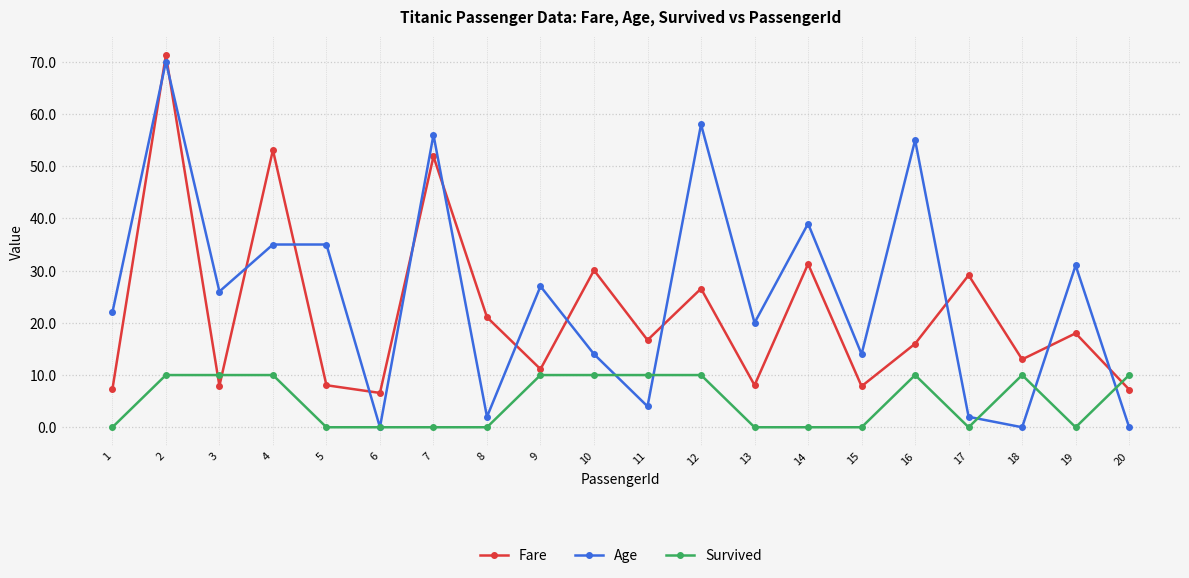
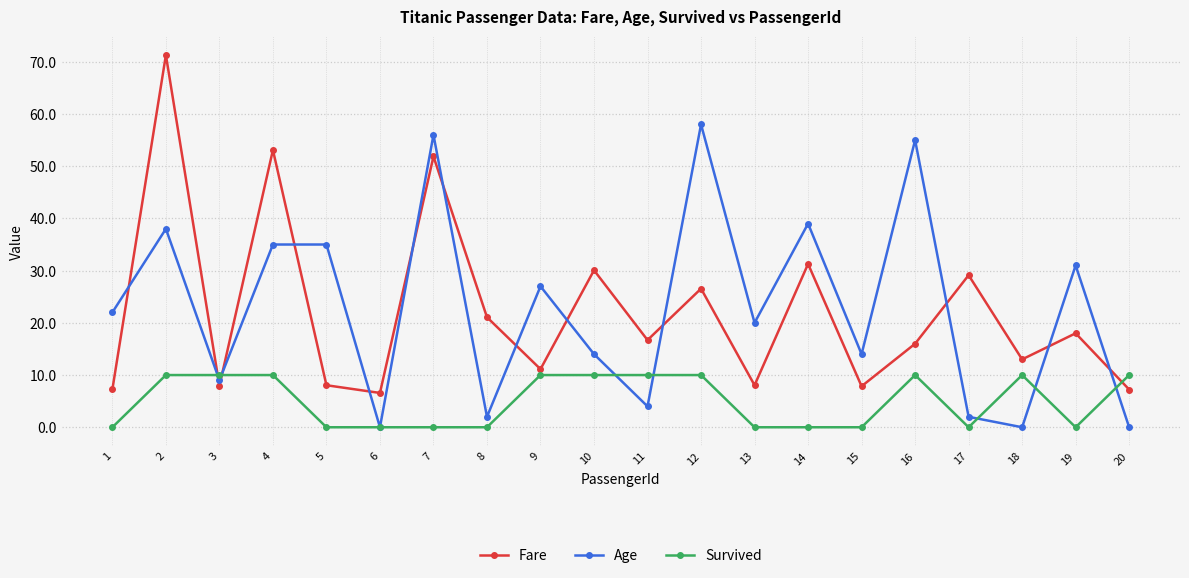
  {
    "Fare": {
      "1": 7,
      "2": 71,
      "3": 8,
      "4": 53,
      "5": 8,
      "6": 7,
      "7": 52,
      "8": 21,
      "9": 11,
      "10": 30,
      "11": 17,
      "12": 27,
      "13": 8,
      "14": 31,
      "15": 8,
      "16": 16,
      "17": 29,
      "18": 13,
      "19": 18,
      "20": 7
    },
    "Age": {
      "1": 22,
-     "2": 70,
-     "3": 26,
+     "2": 38,
+     "3": 9,
      "4": 35,
      "5": 35,
      "7": 56,
      "8": 2,
      "9": 27,
      "10": 14,
      "11": 4,
      "12": 58,
      "13": 20,
      "14": 39,
      "15": 14,
      "16": 55,
      "17": 2,
      "18": 0,
      "19": 31,
      "20": 0
    },
    "Survived": {
      "1": 0,
      "2": 10,
      "3": 10,
      "4": 10,
      "5": 0,
      "7": 0,
      "8": 0,
      "9": 10,
      "10": 10,
      "11": 10,
      "12": 10,
      "13": 0,
      "14": 0,
      "15": 0,
      "16": 10,
      "17": 0,
      "18": 10,
      "19": 0,
      "20": 10
    }
  }
